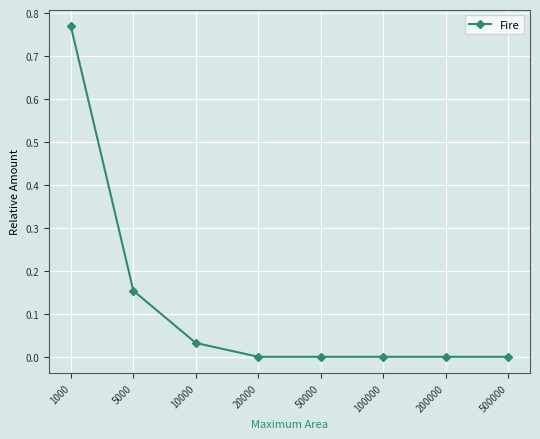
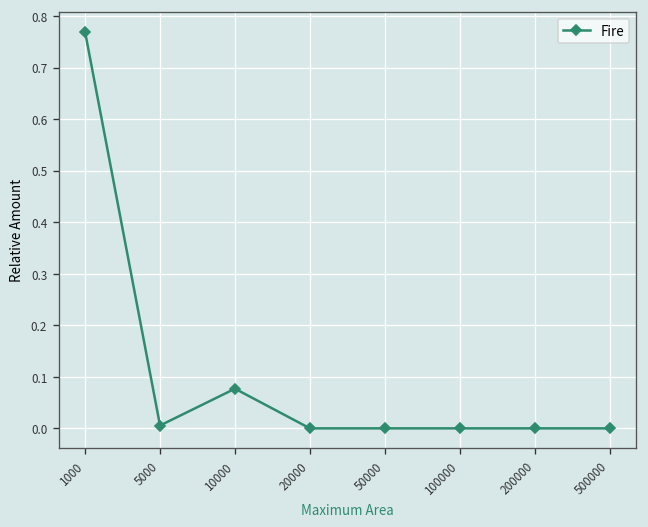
  {
    "1000": 0.77,
-   "5000": 0.15,
-   "10000": 0.03,
+   "5000": 0.01,
+   "10000": 0.08,
    "20000": 0.00,
    "50000": 0.00,
    "100000": 0.00,
    "200000": 0.00,
    "500000": 0.00
  }
